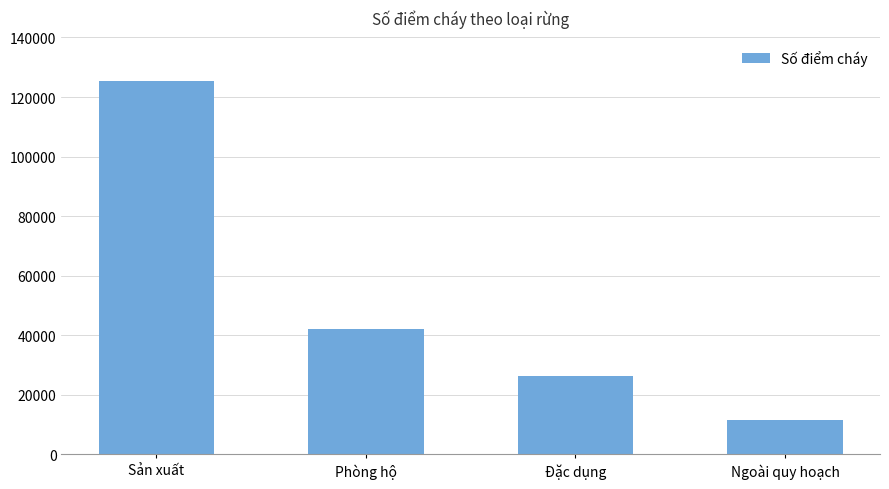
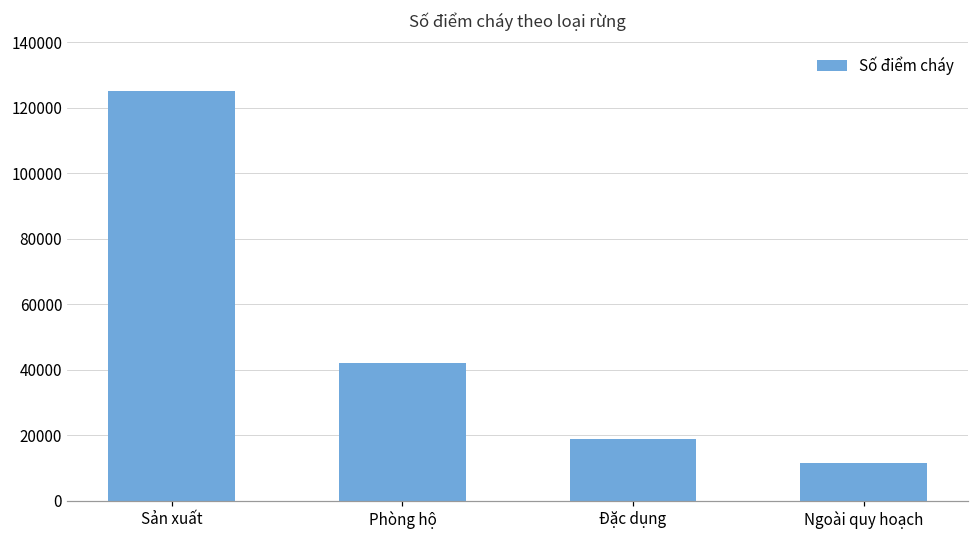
  {
    "Sản xuất": 125000,
    "Phòng hộ": 42000,
-   "Đặc dụng": 26000,
+   "Đặc dụng": 19000,
    "Ngoài quy hoạch": 12000
  }
